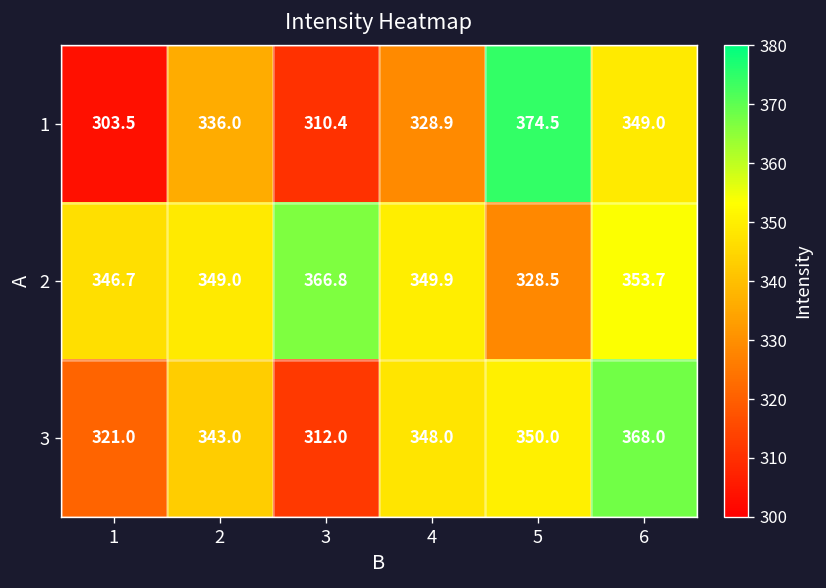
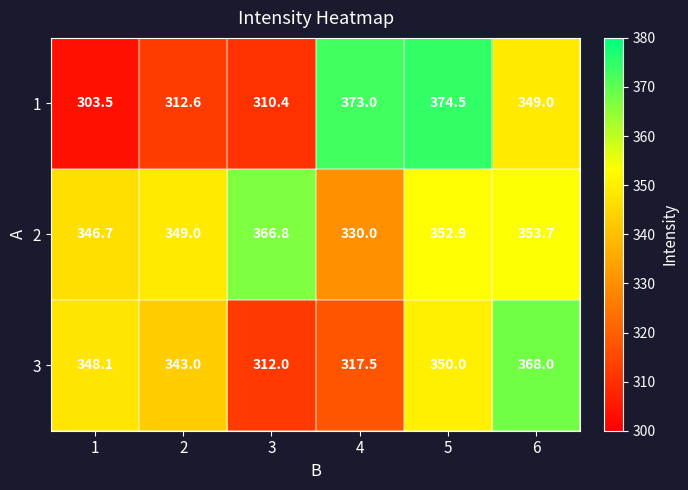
  {
    "1": {
      "1": 303.5,
-     "2": 336.0,
+     "2": 312.6,
      "3": 310.4,
-     "4": 328.9,
+     "4": 373.0,
      "5": 374.5,
      "6": 349.0
    },
    "2": {
      "1": 346.7,
      "2": 349.0,
      "3": 366.8,
-     "4": 349.9,
-     "5": 328.5,
+     "4": 330.0,
+     "5": 352.9,
      "6": 353.7
    },
    "3": {
-     "1": 321.0,
+     "1": 348.1,
      "2": 343.0,
      "3": 312.0,
-     "4": 348.0,
+     "4": 317.5,
      "5": 350.0,
      "6": 368.0
    }
  }
